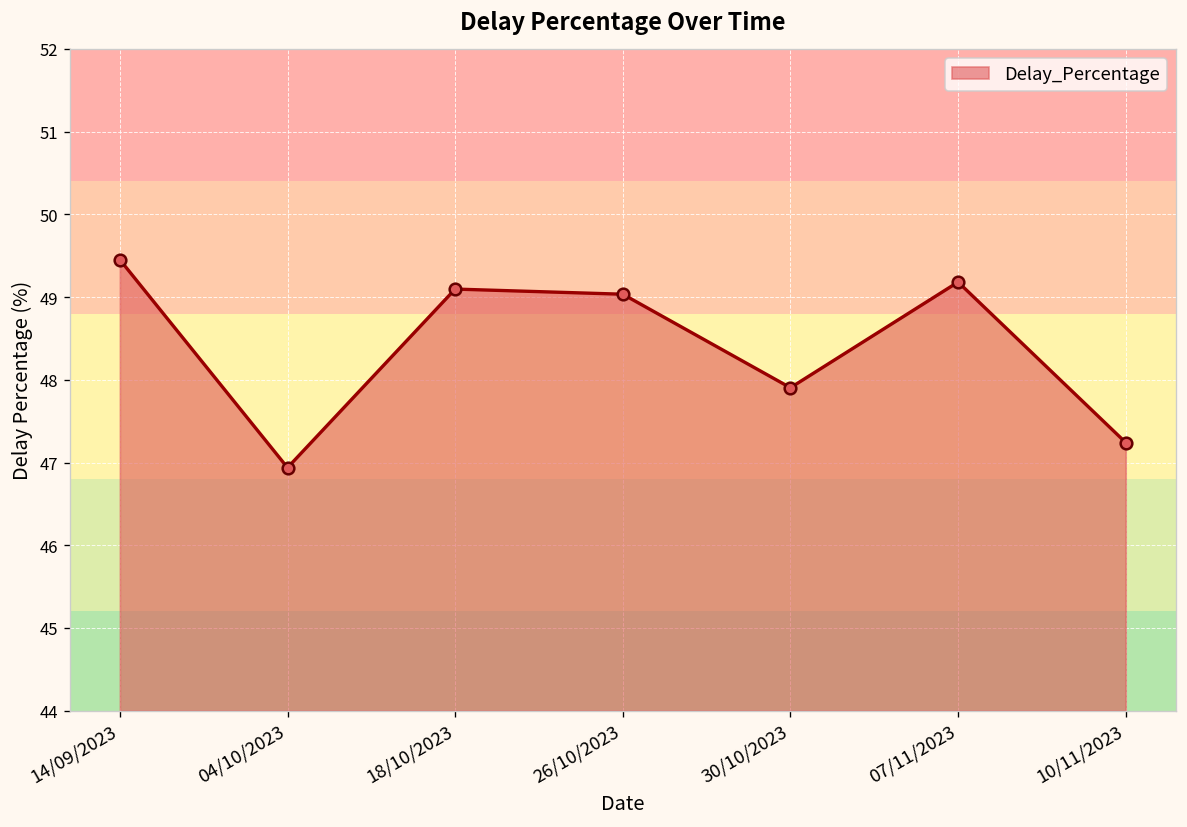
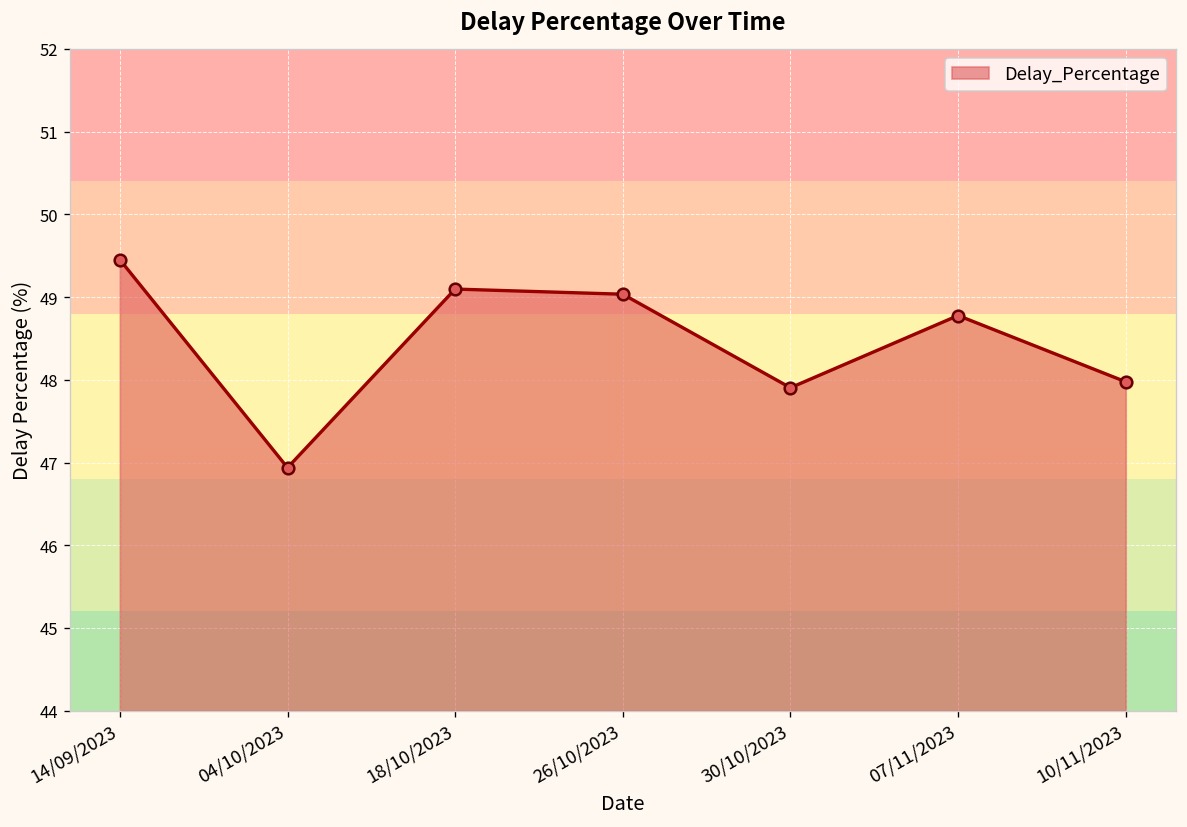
  {
    "14/09/2023": 49.5,
    "04/10/2023": 46.9,
    "18/10/2023": 49.1,
    "26/10/2023": 49.0,
    "30/10/2023": 47.9,
-   "07/11/2023": 49.2,
-   "10/11/2023": 47.2
+   "07/11/2023": 48.8,
+   "10/11/2023": 48.0
  }
